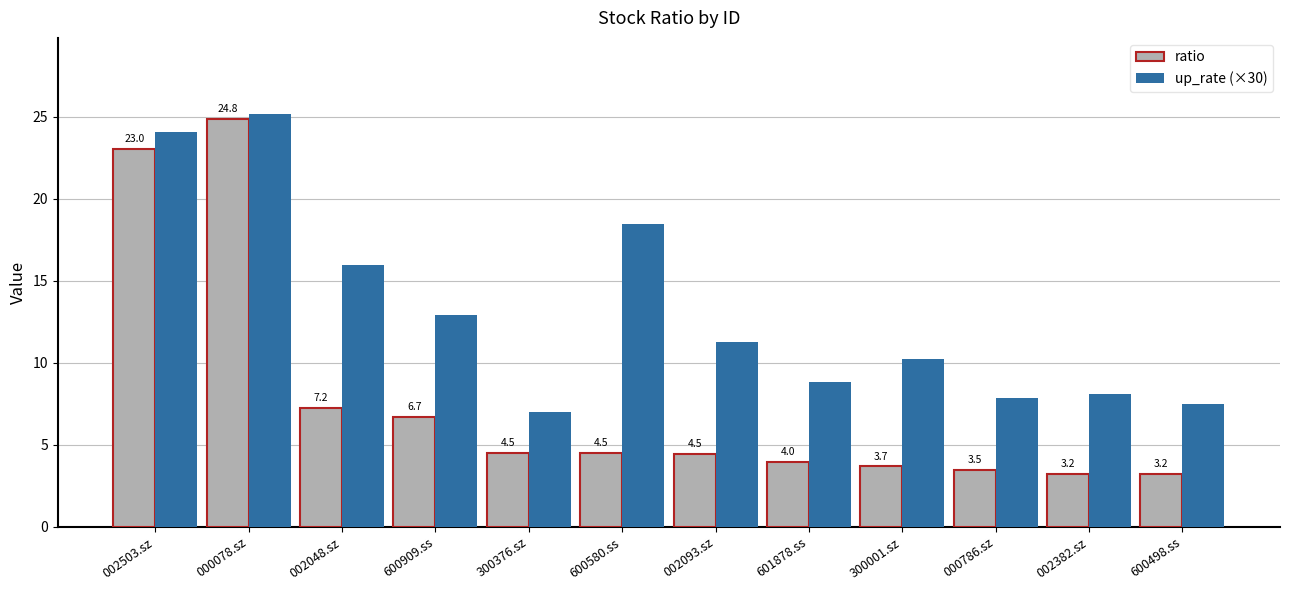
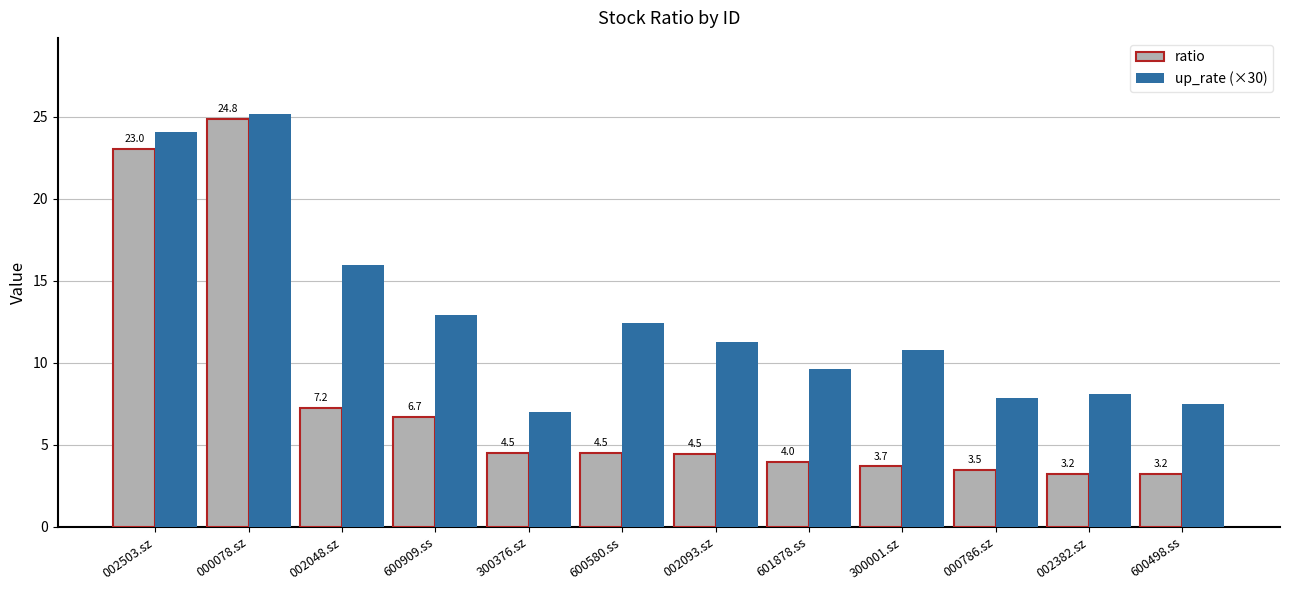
  {
    "ratio": {
      "002503.sz": 23.0,
      "000078.sz": 24.8,
      "002048.sz": 7.2,
      "600909.ss": 6.7,
      "300376.sz": 4.5,
      "600580.ss": 4.5,
      "002093.sz": 4.5,
      "601878.ss": 4.0,
      "300001.sz": 3.7,
      "000786.sz": 3.5,
      "002382.sz": 3.2,
      "600498.ss": 3.2
    },
    "up_rate (×30)": {
      "002503.sz": 24.1,
      "000078.sz": 25.2,
      "002048.sz": 16.0,
      "600909.ss": 12.9,
      "300376.sz": 7.0,
-     "600580.ss": 18.5,
+     "600580.ss": 12.5,
      "002093.sz": 11.3,
-     "601878.ss": 8.9,
-     "300001.sz": 10.2,
+     "601878.ss": 9.6,
+     "300001.sz": 10.8,
      "000786.sz": 7.8,
      "002382.sz": 8.1,
      "600498.ss": 7.5
    }
  }
